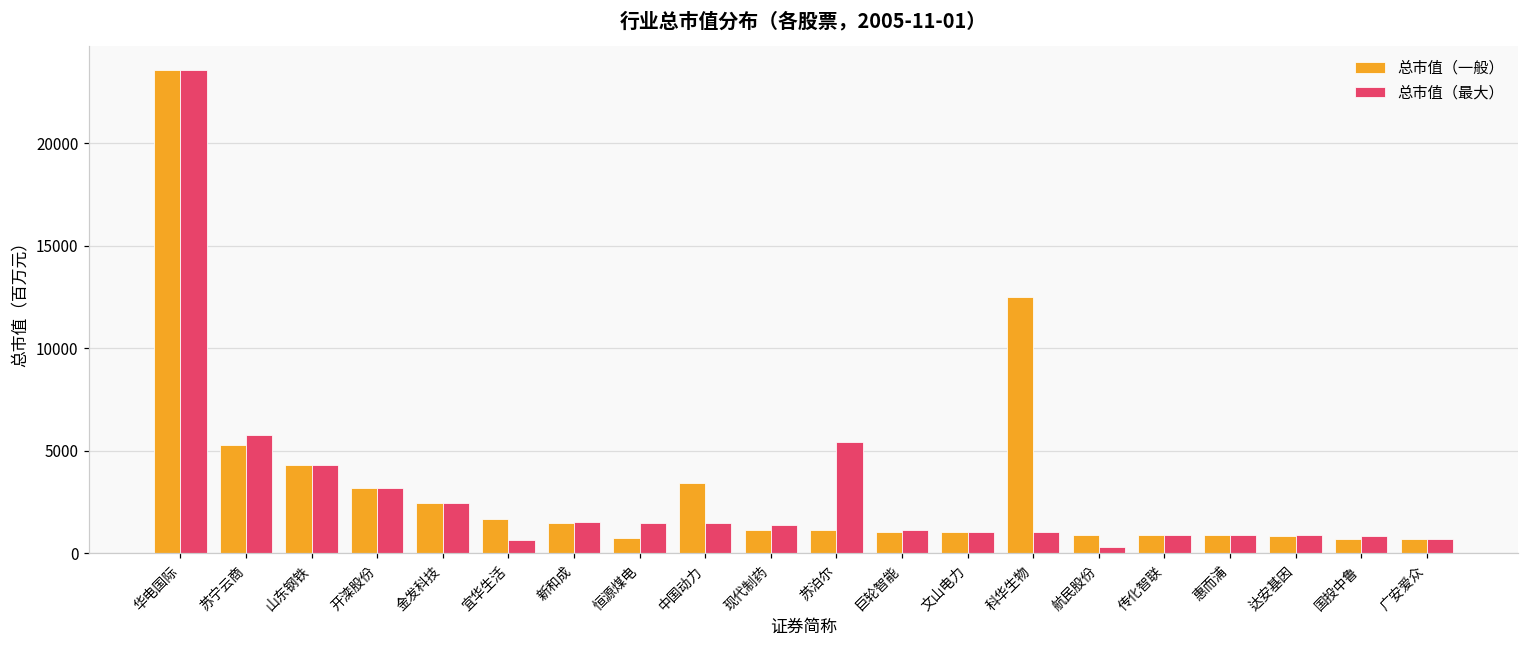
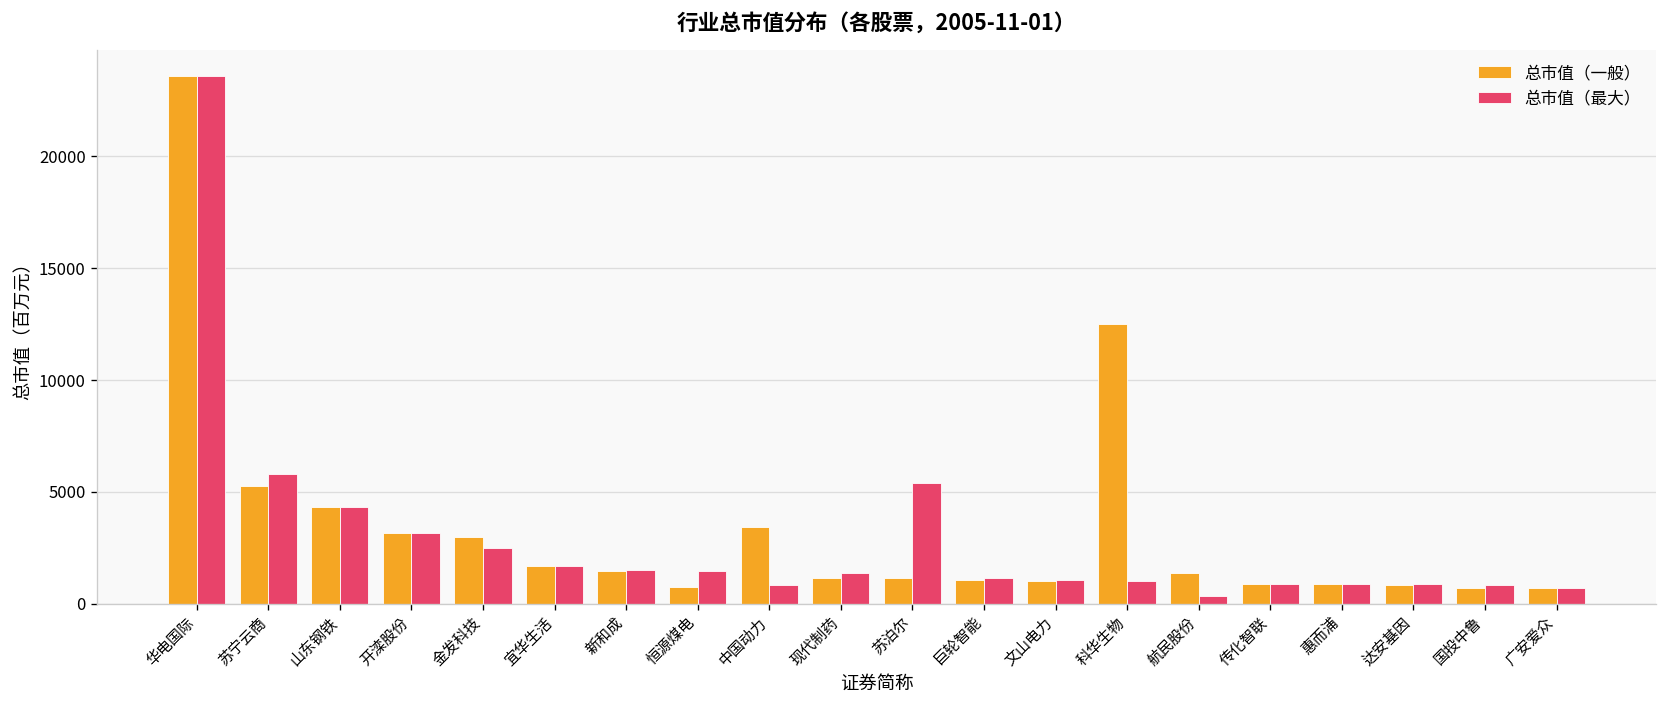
  {
    "总市值（一般）": {
      "华电国际": 23600,
      "苏宁云商": 5300,
      "山东钢铁": 4300,
      "开滦股份": 3200,
-     "金发科技": 2500,
+     "金发科技": 3000,
      "宜华生活": 1700,
      "新和成": 1500,
      "恒源煤电": 700,
      "中国动力": 3400,
      "现代制药": 1100,
      "苏泊尔": 1100,
      "巨轮智能": 1100,
      "文山电力": 1000,
      "科华生物": 12500,
-     "航民股份": 900,
+     "航民股份": 1400,
      "传化智联": 900,
      "惠而浦": 900,
      "达安基因": 900,
      "国投中鲁": 700,
      "广安爱众": 700
    },
    "总市值（最大）": {
      "华电国际": 23600,
      "苏宁云商": 5800,
      "山东钢铁": 4300,
      "开滦股份": 3200,
      "金发科技": 2500,
-     "宜华生活": 700,
+     "宜华生活": 1700,
      "新和成": 1500,
      "恒源煤电": 1500,
-     "中国动力": 1500,
+     "中国动力": 800,
      "现代制药": 1400,
      "苏泊尔": 5400,
      "巨轮智能": 1100,
      "文山电力": 1100,
      "科华生物": 1000,
      "航民股份": 300,
      "传化智联": 900,
      "惠而浦": 900,
      "达安基因": 900,
      "国投中鲁": 900,
      "广安爱众": 700
    }
  }
